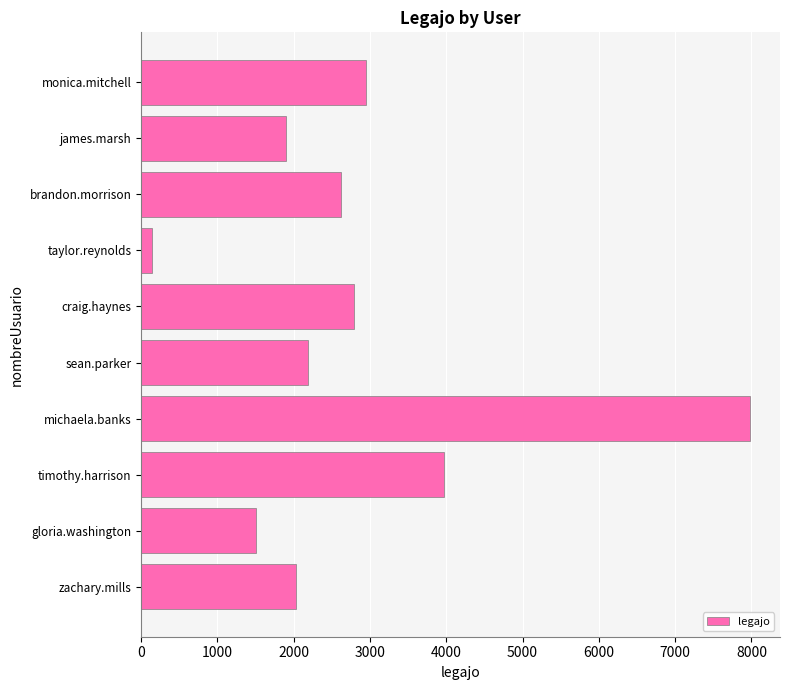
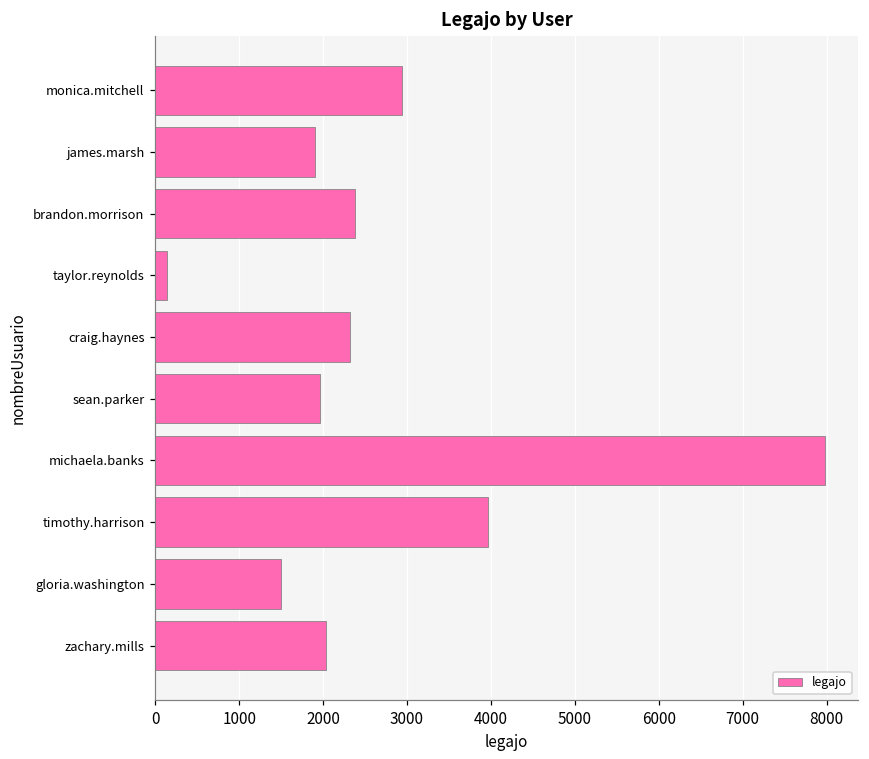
  {
    "monica.mitchell": 2900,
    "james.marsh": 1900,
-   "brandon.morrison": 2600,
+   "brandon.morrison": 2400,
    "taylor.reynolds": 100,
-   "craig.haynes": 2800,
-   "sean.parker": 2200,
+   "craig.haynes": 2300,
+   "sean.parker": 2000,
    "michaela.banks": 8000,
    "timothy.harrison": 4000,
    "gloria.washington": 1500,
    "zachary.mills": 2000
  }
